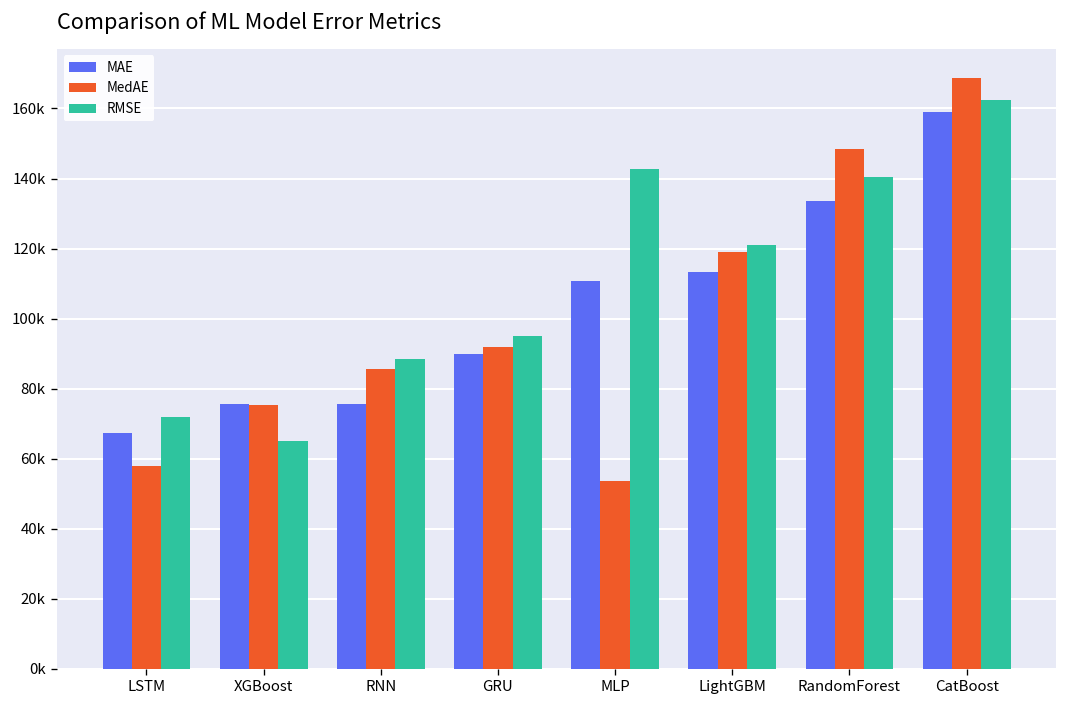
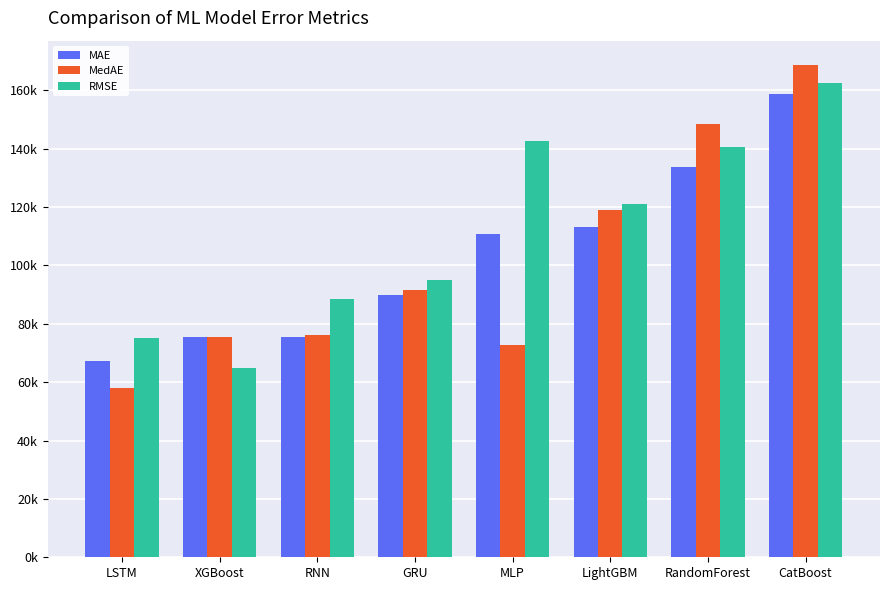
  {
    "MAE": {
      "LSTM": 67000,
      "XGBoost": 76000,
      "RNN": 75000,
      "GRU": 90000,
      "MLP": 111000,
      "LightGBM": 113000,
      "RandomForest": 134000,
      "CatBoost": 159000
    },
    "MedAE": {
      "LSTM": 58000,
      "XGBoost": 75000,
-     "RNN": 86000,
+     "RNN": 76000,
      "GRU": 92000,
-     "MLP": 54000,
+     "MLP": 73000,
      "LightGBM": 119000,
      "RandomForest": 149000,
      "CatBoost": 169000
    },
    "RMSE": {
-     "LSTM": 72000,
+     "LSTM": 75000,
      "XGBoost": 65000,
      "RNN": 89000,
      "GRU": 95000,
      "MLP": 143000,
      "LightGBM": 121000,
      "RandomForest": 141000,
      "CatBoost": 162000
    }
  }
